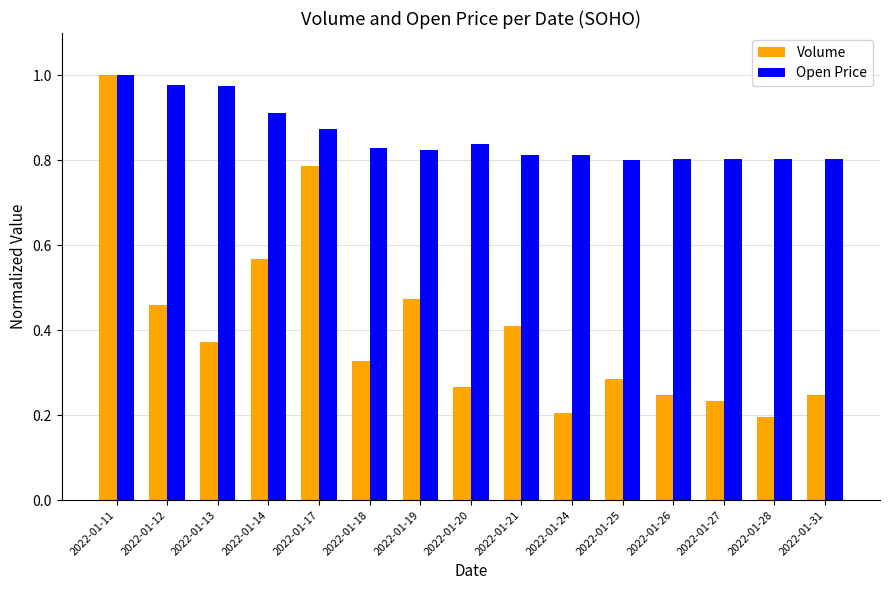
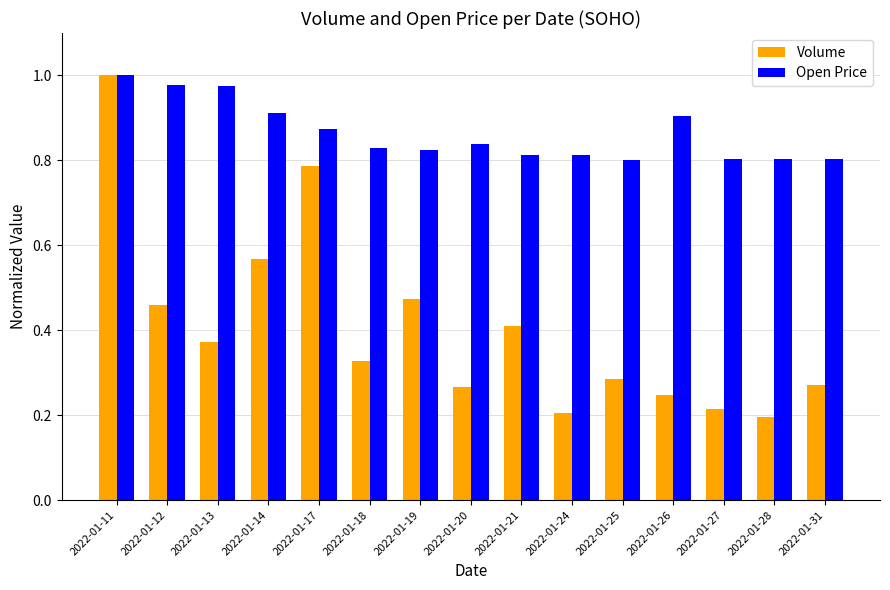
  {
    "Volume": {
      "2022-01-11": 1.00,
      "2022-01-12": 0.46,
      "2022-01-13": 0.37,
      "2022-01-14": 0.57,
      "2022-01-17": 0.79,
      "2022-01-18": 0.33,
      "2022-01-19": 0.47,
      "2022-01-20": 0.27,
      "2022-01-21": 0.41,
      "2022-01-24": 0.20,
      "2022-01-25": 0.29,
      "2022-01-26": 0.25,
-     "2022-01-27": 0.23,
+     "2022-01-27": 0.21,
      "2022-01-28": 0.20,
-     "2022-01-31": 0.25
+     "2022-01-31": 0.27
    },
    "Open Price": {
      "2022-01-11": 1.00,
      "2022-01-12": 0.98,
      "2022-01-13": 0.98,
      "2022-01-14": 0.91,
      "2022-01-17": 0.88,
      "2022-01-18": 0.83,
      "2022-01-19": 0.83,
      "2022-01-20": 0.84,
      "2022-01-21": 0.81,
      "2022-01-24": 0.81,
      "2022-01-25": 0.80,
-     "2022-01-26": 0.80,
+     "2022-01-26": 0.91,
      "2022-01-27": 0.80,
      "2022-01-28": 0.80,
      "2022-01-31": 0.80
    }
  }
